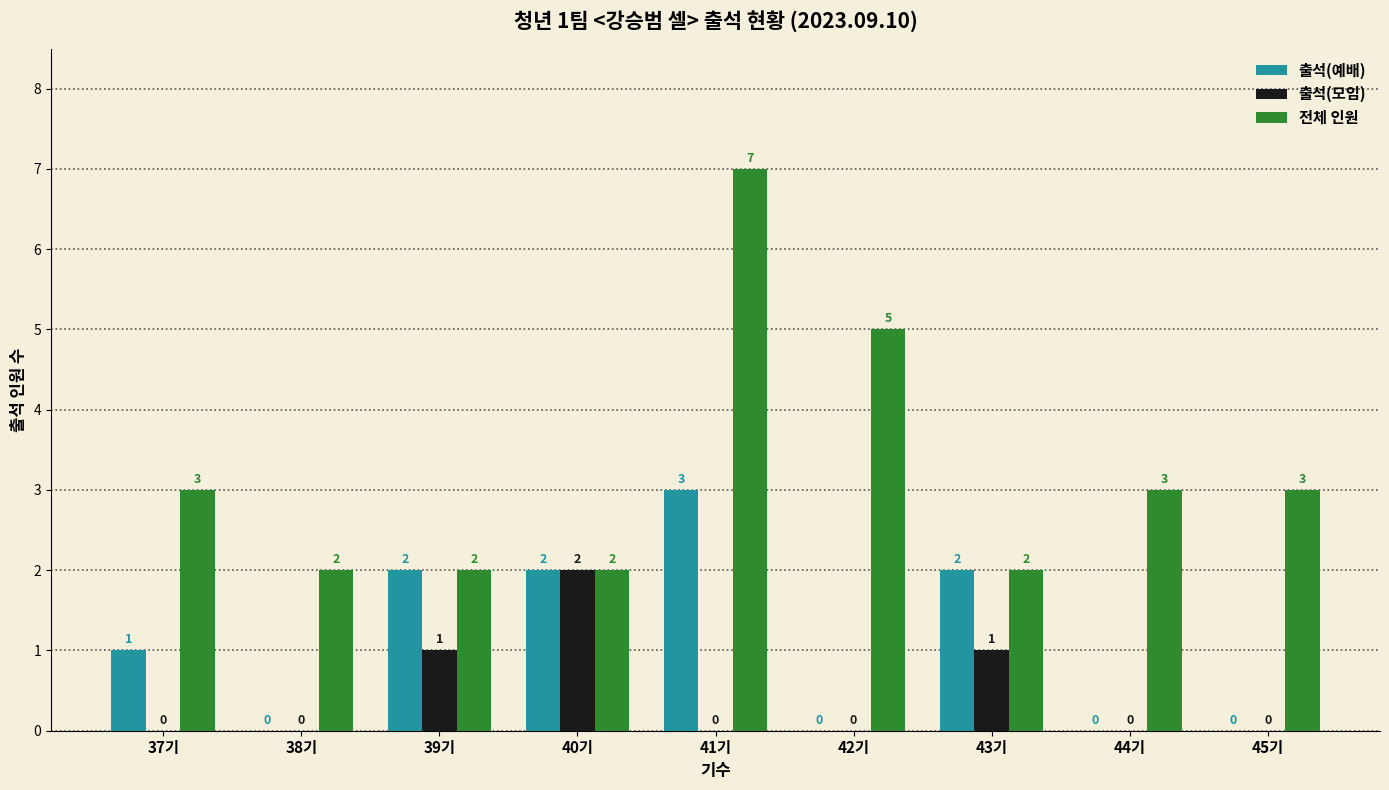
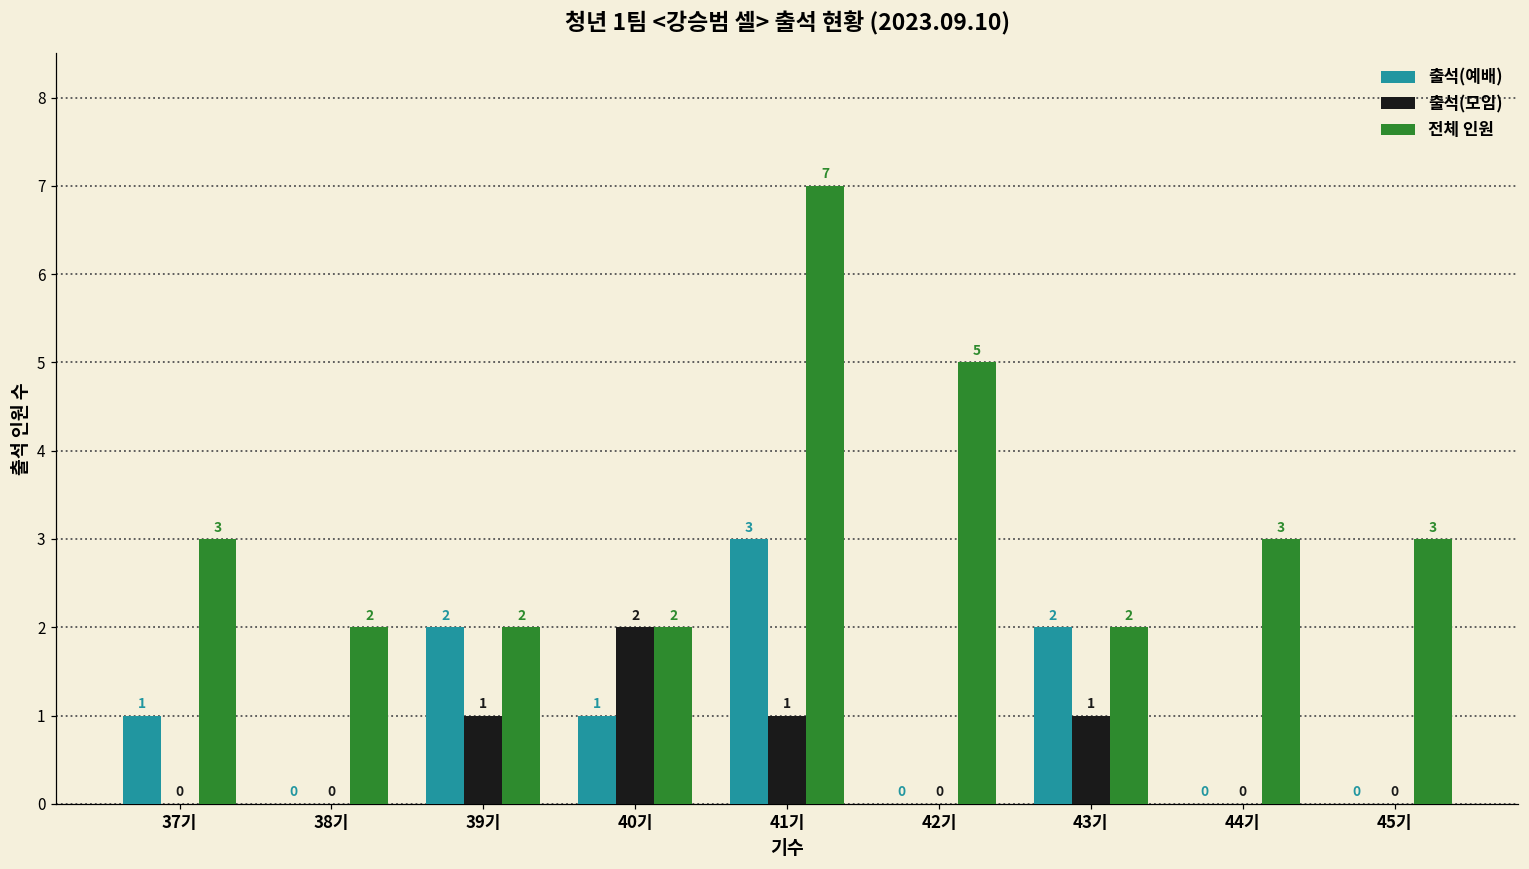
  {
    "출석(예배)": {
      "37기": 1,
      "38기": 0,
      "39기": 2,
-     "40기": 2,
+     "40기": 1,
      "41기": 3,
      "42기": 0,
      "43기": 2,
      "44기": 0,
      "45기": 0
    },
    "출석(모임)": {
      "37기": 0,
      "38기": 0,
      "39기": 1,
      "40기": 2,
-     "41기": 0,
+     "41기": 1,
      "42기": 0,
      "43기": 1,
      "44기": 0,
      "45기": 0
    },
    "전체 인원": {
      "37기": 3,
      "38기": 2,
      "39기": 2,
      "40기": 2,
      "41기": 7,
      "42기": 5,
      "43기": 2,
      "44기": 3,
      "45기": 3
    }
  }
